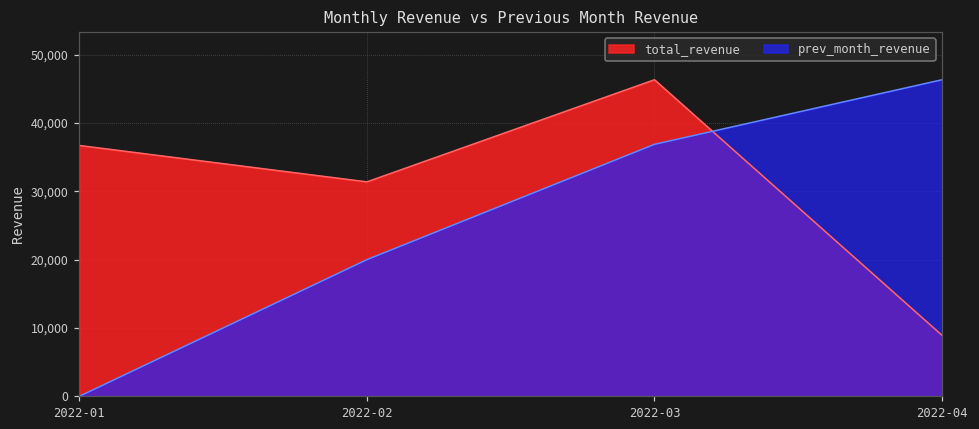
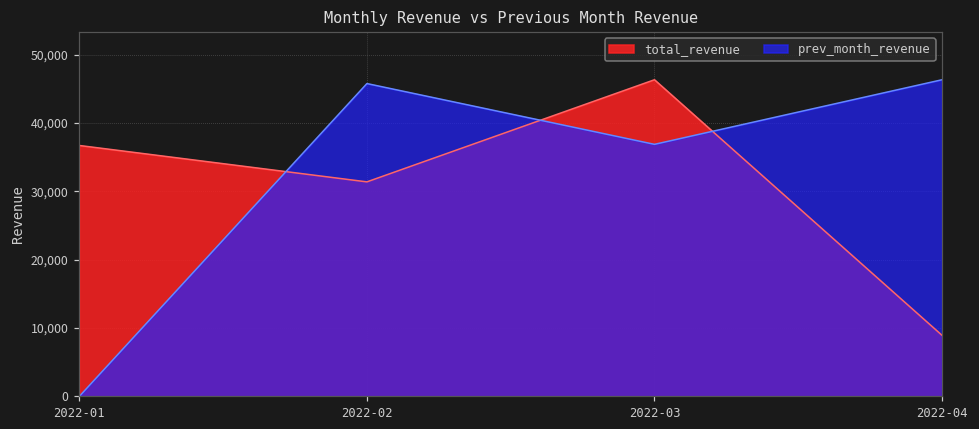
  {
    "total_revenue": {
      "2022-01": "37,000",
      "2022-02": "31,000",
      "2022-03": "46,000",
      "2022-04": "9,000"
    },
    "prev_month_revenue": {
      "2022-01": "0",
-     "2022-02": "20,000",
+     "2022-02": "46,000",
      "2022-03": "37,000",
      "2022-04": "46,000"
    }
  }
